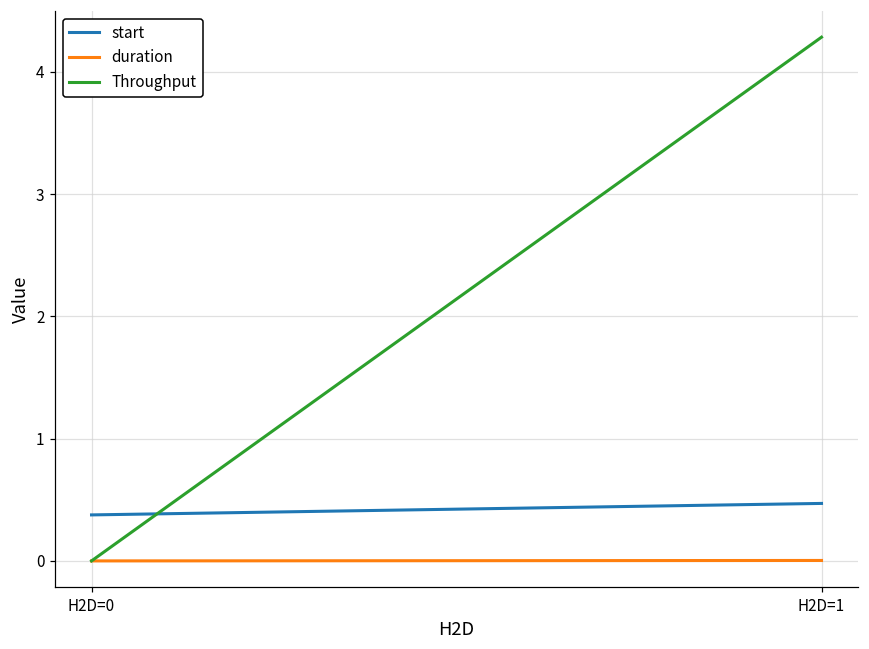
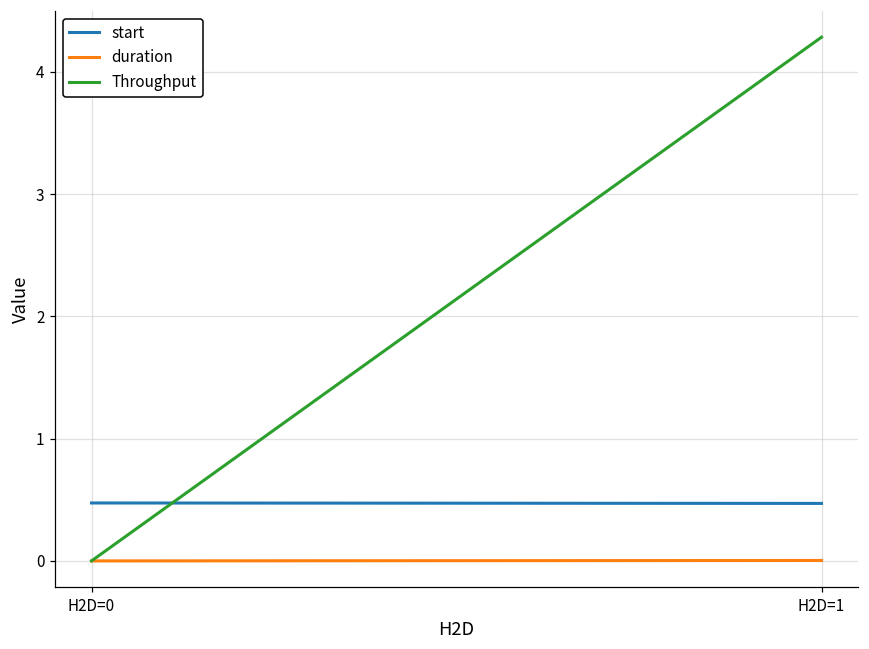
  {
    "start": {
-     "H2D=0": 0.38,
+     "H2D=0": 0.47,
      "H2D=1": 0.47
    },
    "duration": {
      "H2D=1": 0.00
    },
    "Throughput": {
      "H2D=1": 4.28
    }
  }
